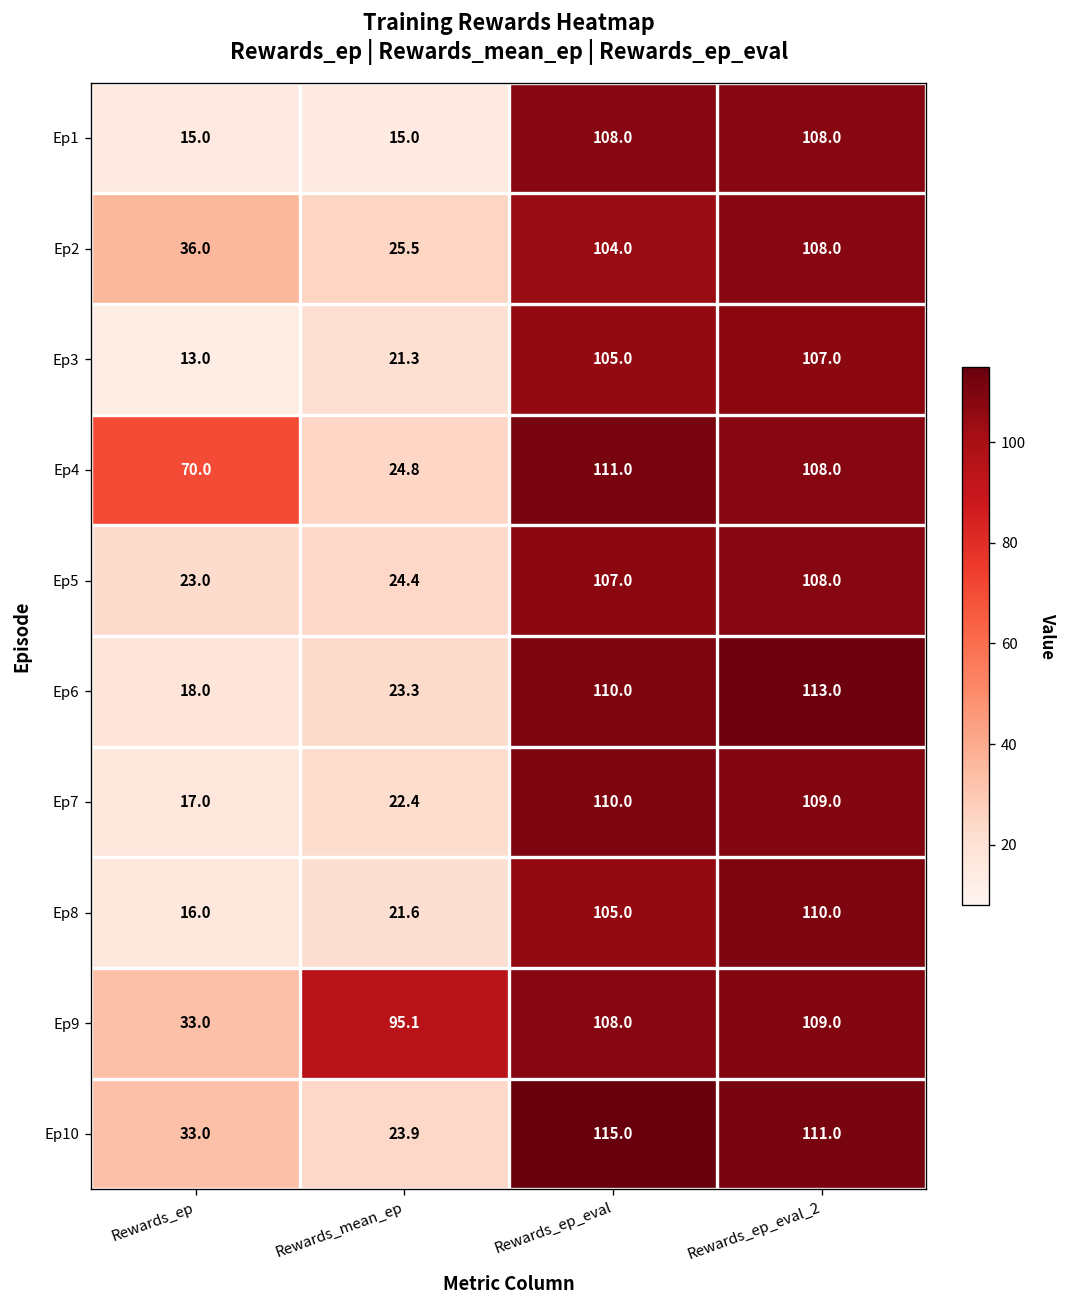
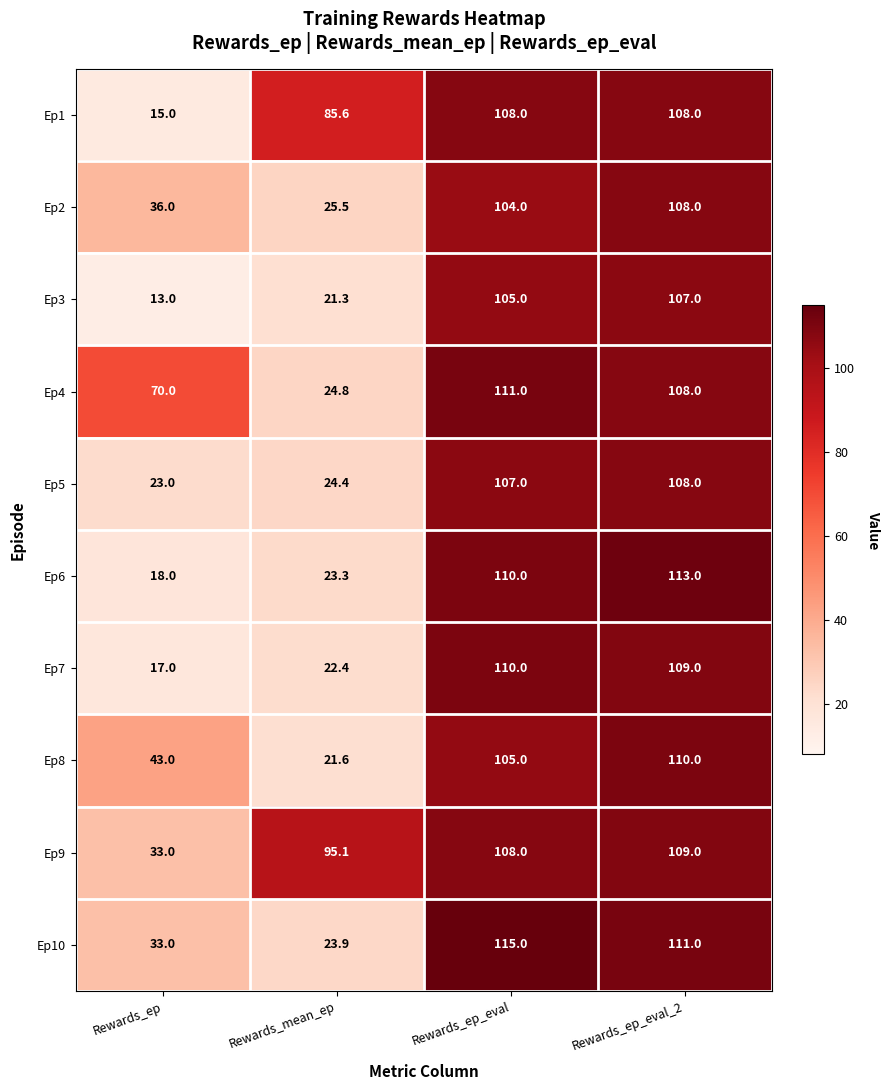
  {
    "Ep1": {
      "Rewards_ep": 15.0,
-     "Rewards_mean_ep": 15.0,
+     "Rewards_mean_ep": 85.6,
      "Rewards_ep_eval": 108.0,
      "Rewards_ep_eval_2": 108.0
    },
    "Ep2": {
      "Rewards_ep": 36.0,
      "Rewards_mean_ep": 25.5,
      "Rewards_ep_eval": 104.0,
      "Rewards_ep_eval_2": 108.0
    },
    "Ep3": {
      "Rewards_ep": 13.0,
      "Rewards_mean_ep": 21.3,
      "Rewards_ep_eval": 105.0,
      "Rewards_ep_eval_2": 107.0
    },
    "Ep4": {
      "Rewards_ep": 70.0,
      "Rewards_mean_ep": 24.8,
      "Rewards_ep_eval": 111.0,
      "Rewards_ep_eval_2": 108.0
    },
    "Ep5": {
      "Rewards_ep": 23.0,
      "Rewards_mean_ep": 24.4,
      "Rewards_ep_eval": 107.0,
      "Rewards_ep_eval_2": 108.0
    },
    "Ep6": {
      "Rewards_ep": 18.0,
      "Rewards_mean_ep": 23.3,
      "Rewards_ep_eval": 110.0,
      "Rewards_ep_eval_2": 113.0
    },
    "Ep7": {
      "Rewards_ep": 17.0,
      "Rewards_mean_ep": 22.4,
      "Rewards_ep_eval": 110.0,
      "Rewards_ep_eval_2": 109.0
    },
    "Ep8": {
-     "Rewards_ep": 16.0,
+     "Rewards_ep": 43.0,
      "Rewards_mean_ep": 21.6,
      "Rewards_ep_eval": 105.0,
      "Rewards_ep_eval_2": 110.0
    },
    "Ep9": {
      "Rewards_ep": 33.0,
      "Rewards_mean_ep": 95.1,
      "Rewards_ep_eval": 108.0,
      "Rewards_ep_eval_2": 109.0
    },
    "Ep10": {
      "Rewards_ep": 33.0,
      "Rewards_mean_ep": 23.9,
      "Rewards_ep_eval": 115.0,
      "Rewards_ep_eval_2": 111.0
    }
  }
